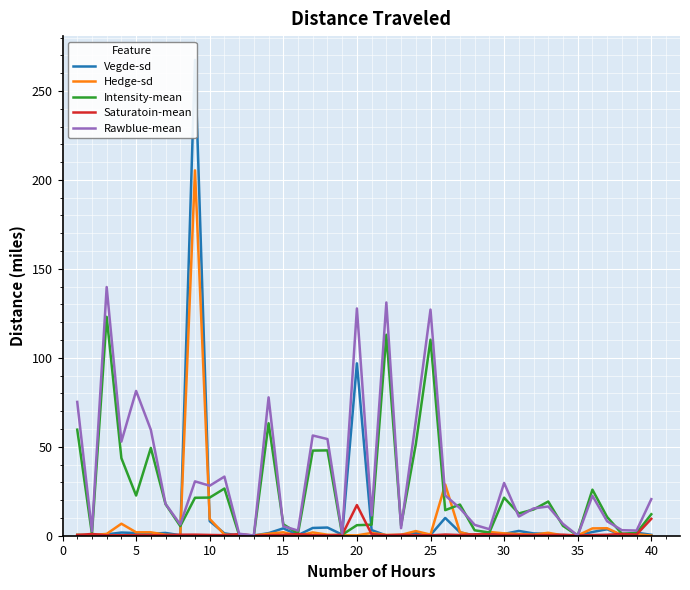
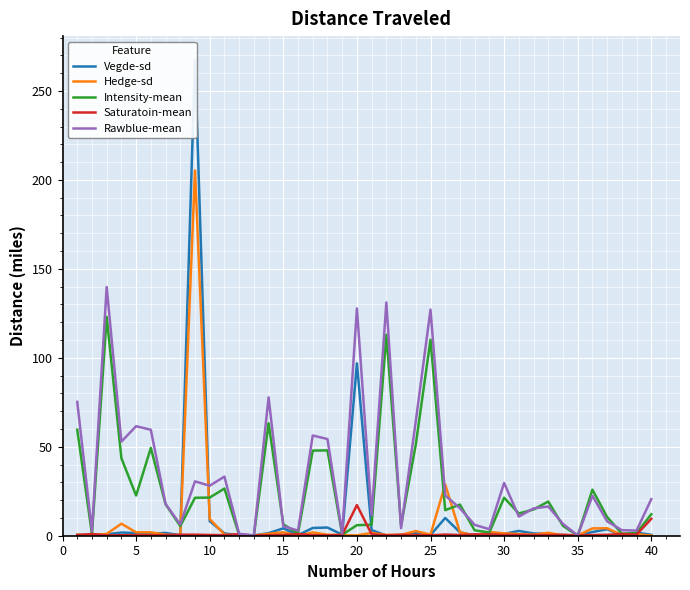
  {
    "Vegde-sd": {
      "20": 97
    },
    "Hedge-sd": {
      "15": 2,
      "20": 0
    },
    "Intensity-mean": {
      "5": 23,
      "10": 21,
      "20": 6,
      "25": 110,
      "30": 21,
      "40": 12
    },
    "Saturatoin-mean": {
      "10": 0,
      "15": 0,
      "20": 17,
      "40": 9
    },
    "Rawblue-mean": {
-     "5": 81,
+     "5": 62,
      "10": 28,
      "20": 128,
      "25": 127,
      "30": 30,
      "40": 21
    }
  }
